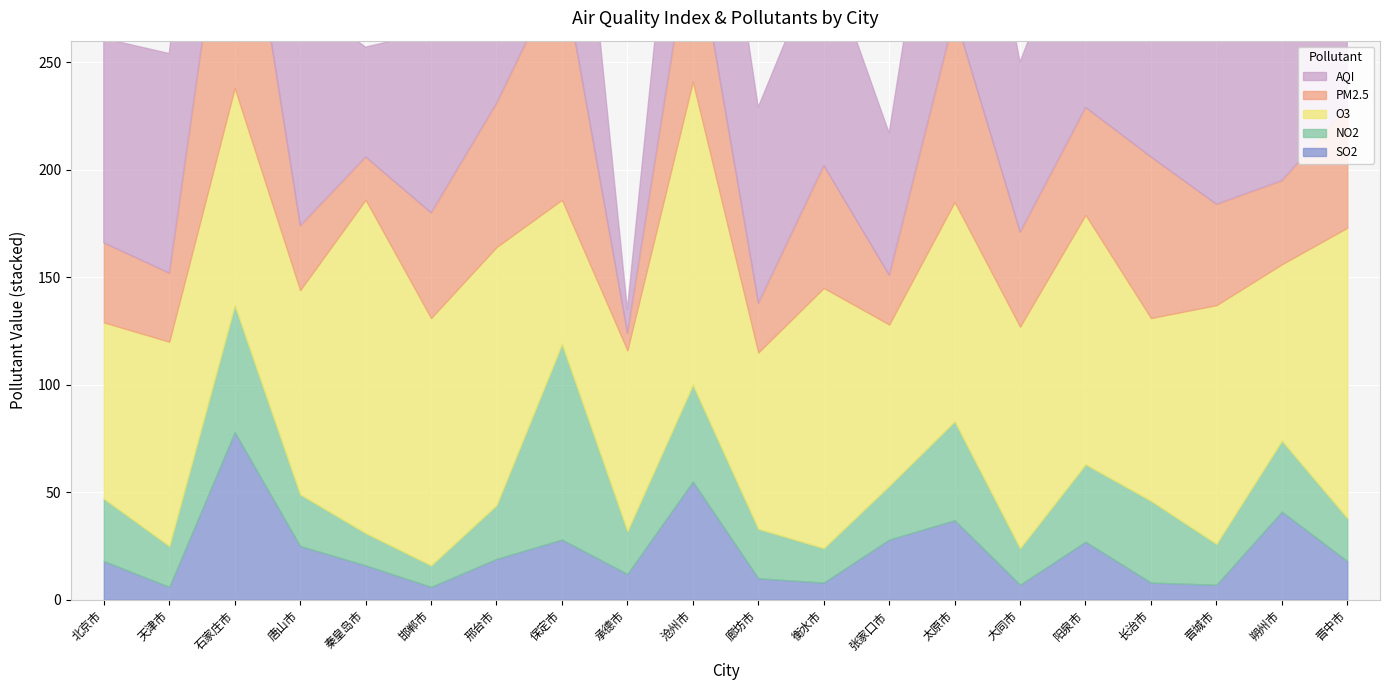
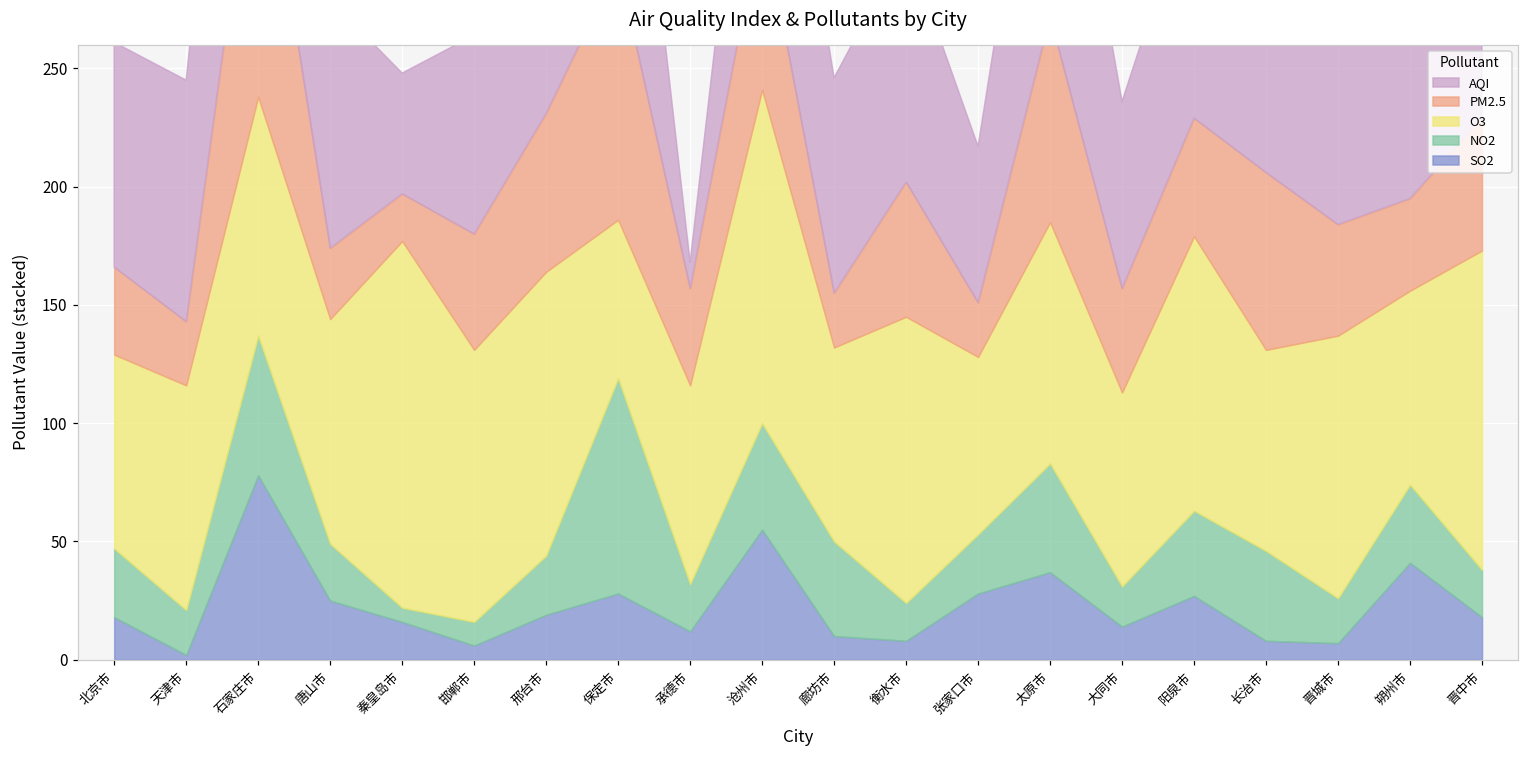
  {
    "SO2": {
      "北京市": 18,
-     "天津市": 6,
+     "天津市": 2,
      "石家庄市": 78,
      "唐山市": 25,
      "秦皇岛市": 16,
      "邯郸市": 6,
      "邢台市": 19,
      "保定市": 28,
      "承德市": 12,
      "沧州市": 55,
      "廊坊市": 10,
      "衡水市": 8,
      "张家口市": 28,
      "太原市": 37,
-     "大同市": 7,
+     "大同市": 14,
      "阳泉市": 27,
      "长治市": 8,
      "晋城市": 7,
      "朔州市": 41,
      "晋中市": 18
    },
    "NO2": {
      "北京市": 29,
      "天津市": 19,
      "石家庄市": 59,
      "唐山市": 24,
-     "秦皇岛市": 15,
+     "秦皇岛市": 6,
      "邯郸市": 10,
      "邢台市": 25,
      "保定市": 91,
      "承德市": 20,
      "沧州市": 45,
-     "廊坊市": 23,
+     "廊坊市": 40,
      "衡水市": 16,
      "张家口市": 25,
      "太原市": 46,
      "大同市": 17,
      "阳泉市": 36,
      "长治市": 38,
      "晋城市": 19,
      "朔州市": 33,
      "晋中市": 20
    },
    "O3": {
      "北京市": 82,
      "天津市": 95,
      "石家庄市": 101,
      "唐山市": 95,
      "秦皇岛市": 155,
      "邯郸市": 115,
      "邢台市": 120,
      "保定市": 67,
      "承德市": 84,
      "沧州市": 141,
      "廊坊市": 82,
      "衡水市": 121,
      "张家口市": 75,
      "太原市": 102,
-     "大同市": 103,
+     "大同市": 82,
      "阳泉市": 116,
      "长治市": 85,
      "晋城市": 111,
      "朔州市": 82,
      "晋中市": 135
    },
    "PM2.5": {
      "北京市": 37,
-     "天津市": 32,
+     "天津市": 27,
      "唐山市": 30,
      "秦皇岛市": 20,
      "邯郸市": 49,
      "邢台市": 67,
-     "承德市": 8,
+     "承德市": 41,
      "廊坊市": 23,
      "衡水市": 57,
      "张家口市": 23,
      "大同市": 44,
      "阳泉市": 50,
      "长治市": 75,
      "晋城市": 47,
      "朔州市": 39
    },
    "AQI": {
      "天津市": 102,
      "秦皇岛市": 51,
      "承德市": 11,
      "廊坊市": 91,
      "张家口市": 66,
      "大同市": 79,
      "晋城市": 76
    }
  }
